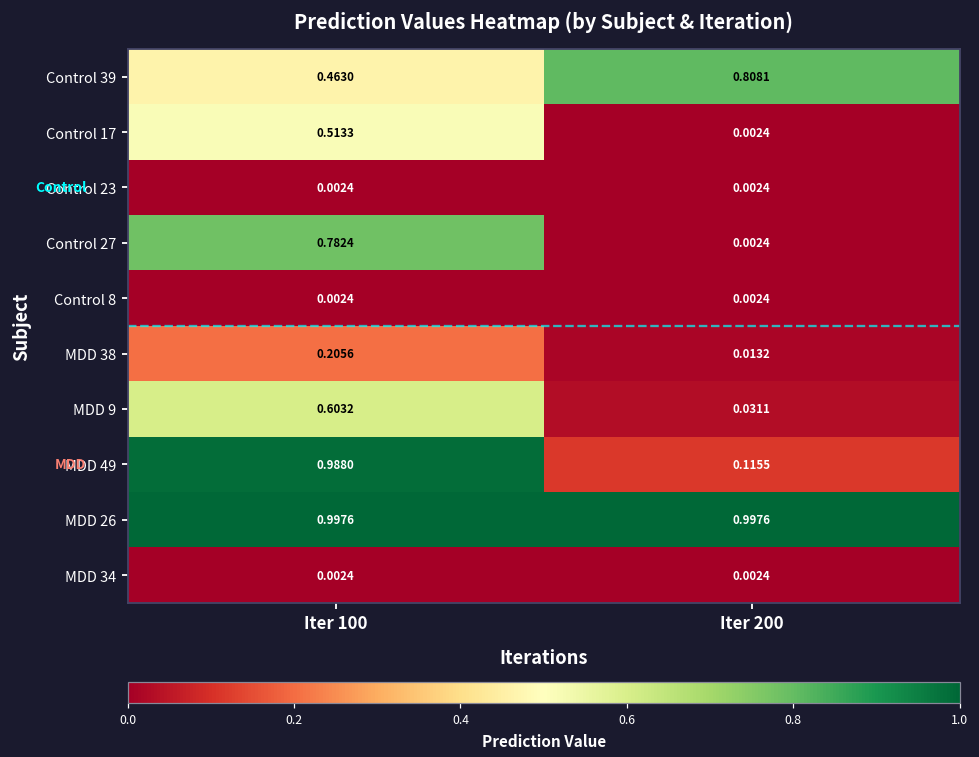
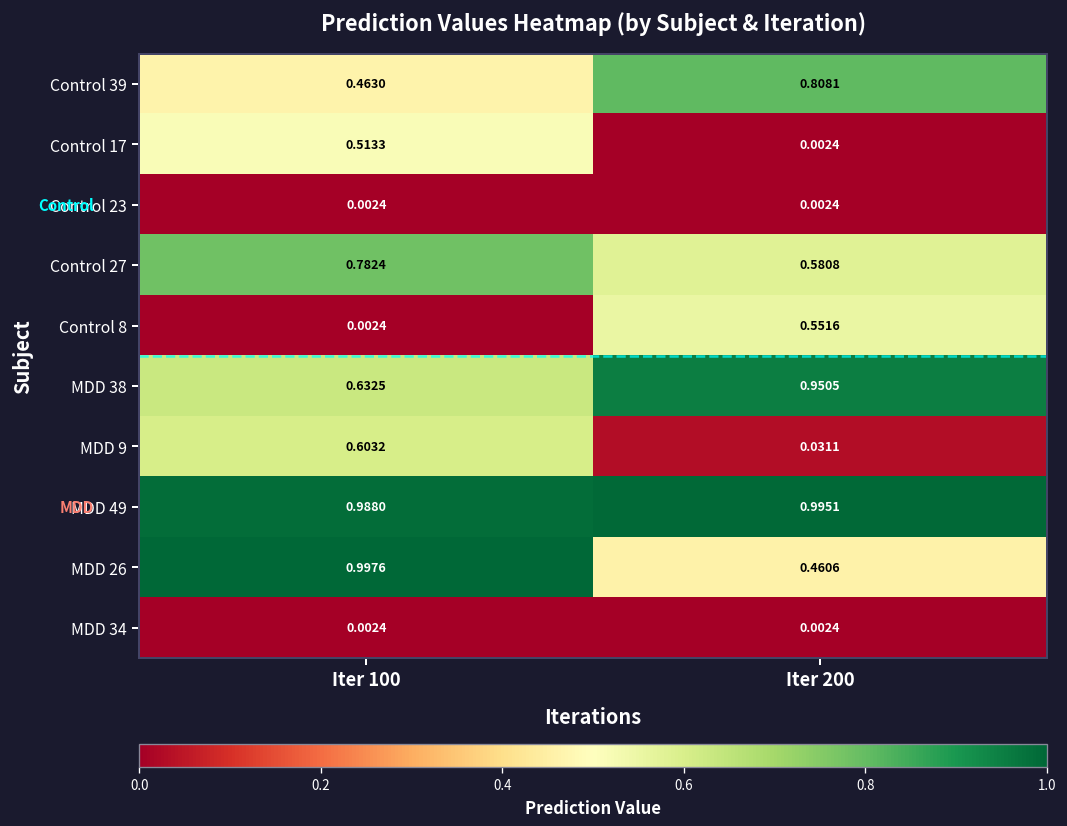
  {
    "Control 39": {
      "Iter 100": 0.4630,
      "Iter 200": 0.8081
    },
    "Control 17": {
      "Iter 100": 0.5133,
      "Iter 200": 0.0024
    },
    "Control 23": {
      "Iter 100": 0.0024,
      "Iter 200": 0.0024
    },
    "Control 27": {
      "Iter 100": 0.7824,
-     "Iter 200": 0.0024
+     "Iter 200": 0.5808
    },
    "Control 8": {
      "Iter 100": 0.0024,
-     "Iter 200": 0.0024
+     "Iter 200": 0.5516
    },
    "MDD 38": {
-     "Iter 100": 0.2056,
-     "Iter 200": 0.0132
+     "Iter 100": 0.6325,
+     "Iter 200": 0.9505
    },
    "MDD 9": {
      "Iter 100": 0.6032,
      "Iter 200": 0.0311
    },
    "MDD 49": {
      "Iter 100": 0.9880,
-     "Iter 200": 0.1155
+     "Iter 200": 0.9951
    },
    "MDD 26": {
      "Iter 100": 0.9976,
-     "Iter 200": 0.9976
+     "Iter 200": 0.4606
    },
    "MDD 34": {
      "Iter 100": 0.0024,
      "Iter 200": 0.0024
    }
  }
